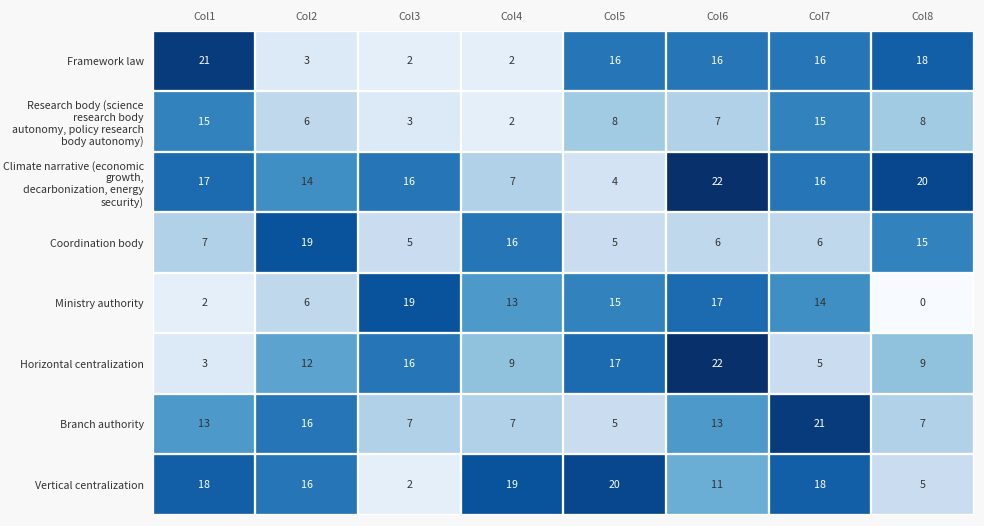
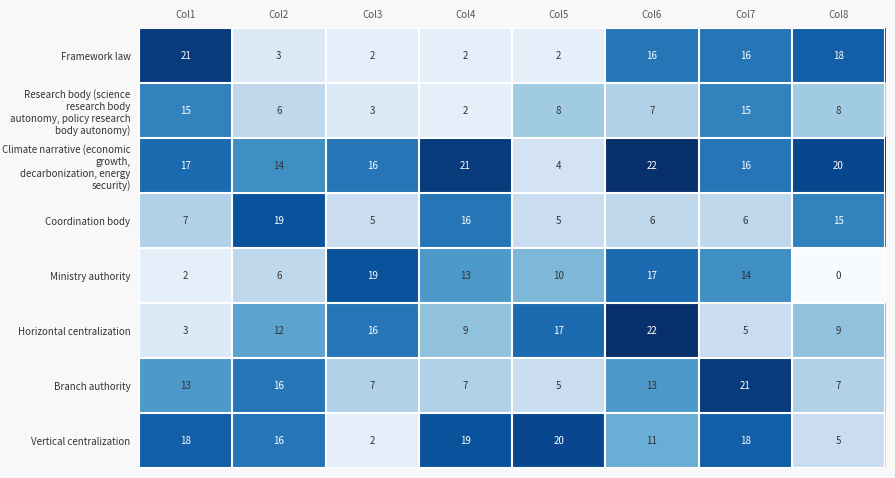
  {
    "Framework law": {
      "Col1": 21,
      "Col2": 3,
      "Col3": 2,
      "Col4": 2,
-     "Col5": 16,
+     "Col5": 2,
      "Col6": 16,
      "Col7": 16,
      "Col8": 18
    },
    "Research body (science research body autonomy, policy research body autonomy)": {
      "Col1": 15,
      "Col2": 6,
      "Col3": 3,
      "Col4": 2,
      "Col5": 8,
      "Col6": 7,
      "Col7": 15,
      "Col8": 8
    },
    "Climate narrative (economic growth, decarbonization, energy security)": {
      "Col1": 17,
      "Col2": 14,
      "Col3": 16,
-     "Col4": 7,
+     "Col4": 21,
      "Col5": 4,
      "Col6": 22,
      "Col7": 16,
      "Col8": 20
    },
    "Coordination body": {
      "Col1": 7,
      "Col2": 19,
      "Col3": 5,
      "Col4": 16,
      "Col5": 5,
      "Col6": 6,
      "Col7": 6,
      "Col8": 15
    },
    "Ministry authority": {
      "Col1": 2,
      "Col2": 6,
      "Col3": 19,
      "Col4": 13,
-     "Col5": 15,
+     "Col5": 10,
      "Col6": 17,
      "Col7": 14,
      "Col8": 0
    },
    "Horizontal centralization": {
      "Col1": 3,
      "Col2": 12,
      "Col3": 16,
      "Col4": 9,
      "Col5": 17,
      "Col6": 22,
      "Col7": 5,
      "Col8": 9
    },
    "Branch authority": {
      "Col1": 13,
      "Col2": 16,
      "Col3": 7,
      "Col4": 7,
      "Col5": 5,
      "Col6": 13,
      "Col7": 21,
      "Col8": 7
    },
    "Vertical centralization": {
      "Col1": 18,
      "Col2": 16,
      "Col3": 2,
      "Col4": 19,
      "Col5": 20,
      "Col6": 11,
      "Col7": 18,
      "Col8": 5
    }
  }
